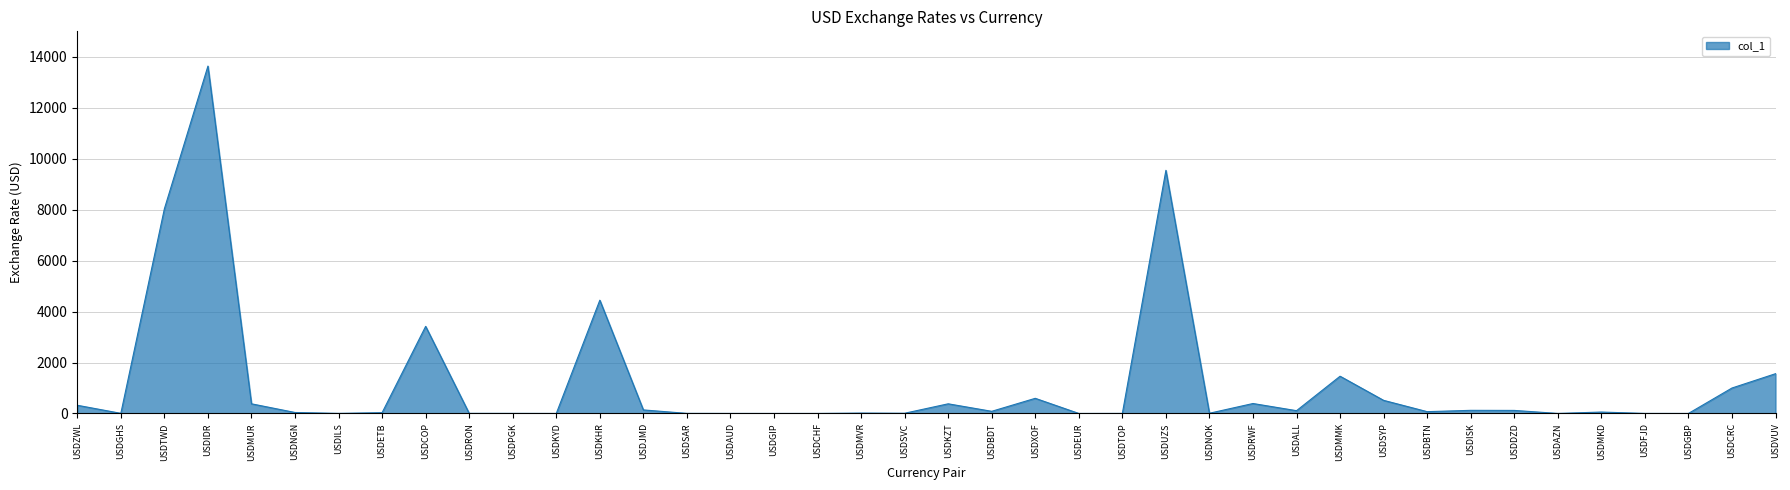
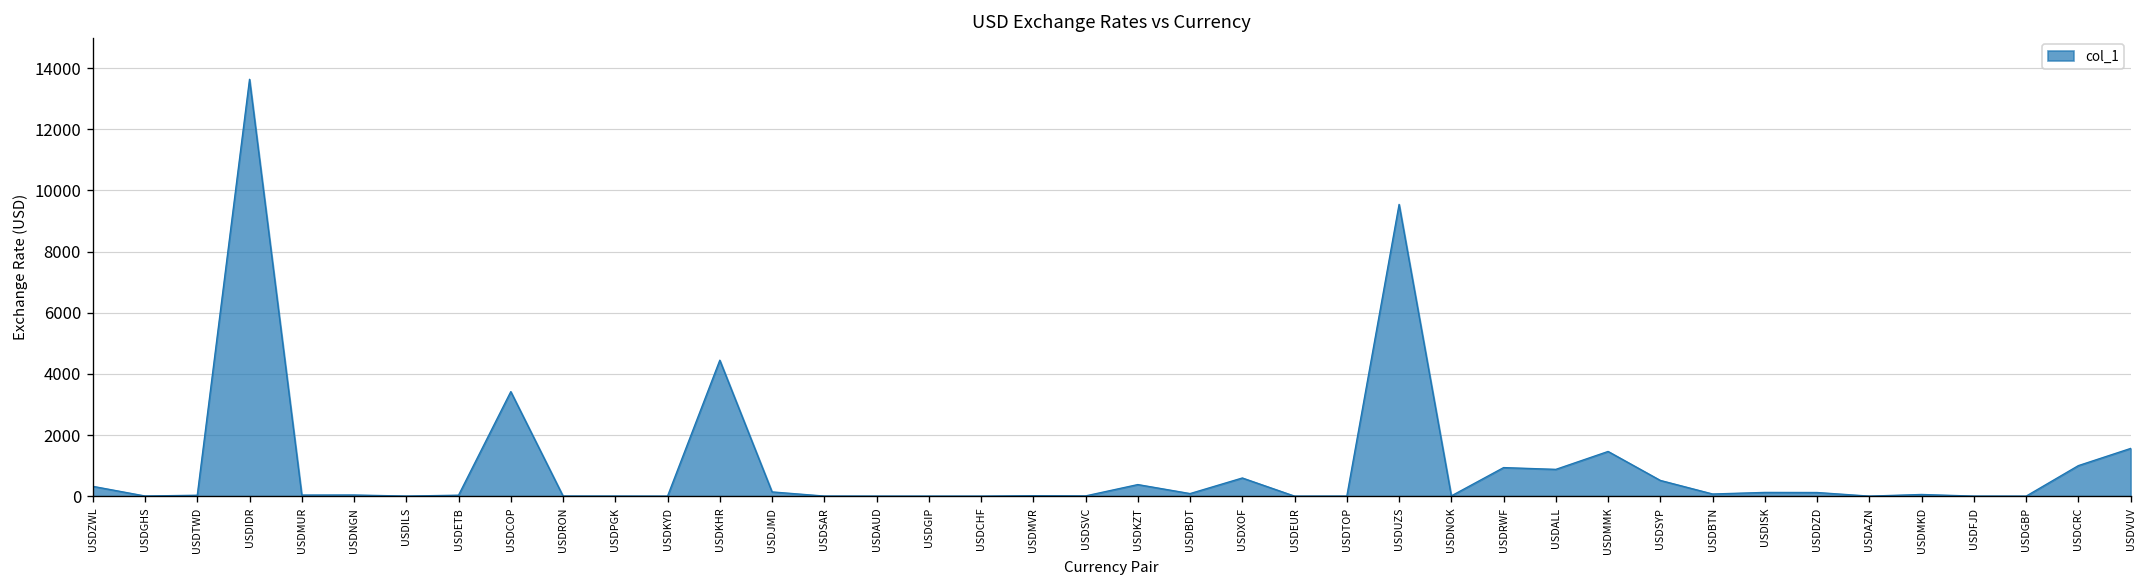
  {
    "USDZWL": 300,
    "USDGHS": 0,
-   "USDTWD": 8000,
+   "USDTWD": 0,
    "USDIDR": 13600,
-   "USDMUR": 400,
+   "USDMUR": 0,
    "USDNGN": 0,
    "USDILS": 0,
    "USDETB": 0,
    "USDCOP": 3400,
    "USDRON": 0,
    "USDPGK": 0,
    "USDKYD": 0,
    "USDKHR": 4400,
    "USDJMD": 100,
    "USDSAR": 0,
    "USDAUD": 0,
    "USDGIP": 0,
    "USDCHF": 0,
    "USDMVR": 0,
    "USDSVC": 0,
    "USDKZT": 400,
    "USDBDT": 100,
    "USDXOF": 600,
    "USDEUR": 0,
    "USDTOP": 0,
    "USDUZS": 9500,
    "USDNOK": 0,
-   "USDRWF": 400,
-   "USDALL": 100,
+   "USDRWF": 900,
+   "USDALL": 900,
    "USDMMK": 1500,
    "USDSYP": 500,
    "USDBTN": 100,
    "USDISK": 100,
    "USDDZD": 100,
    "USDAZN": 0,
    "USDMKD": 100,
    "USDFJD": 0,
    "USDGBP": 0,
    "USDCRC": 1000,
    "USDVUV": 1600
  }
